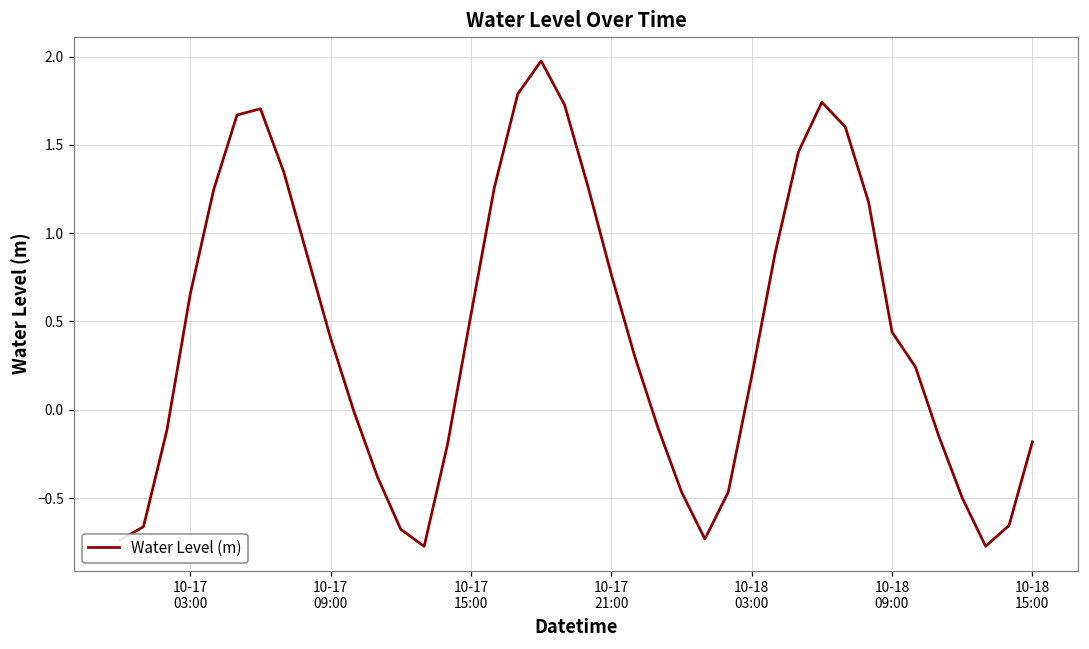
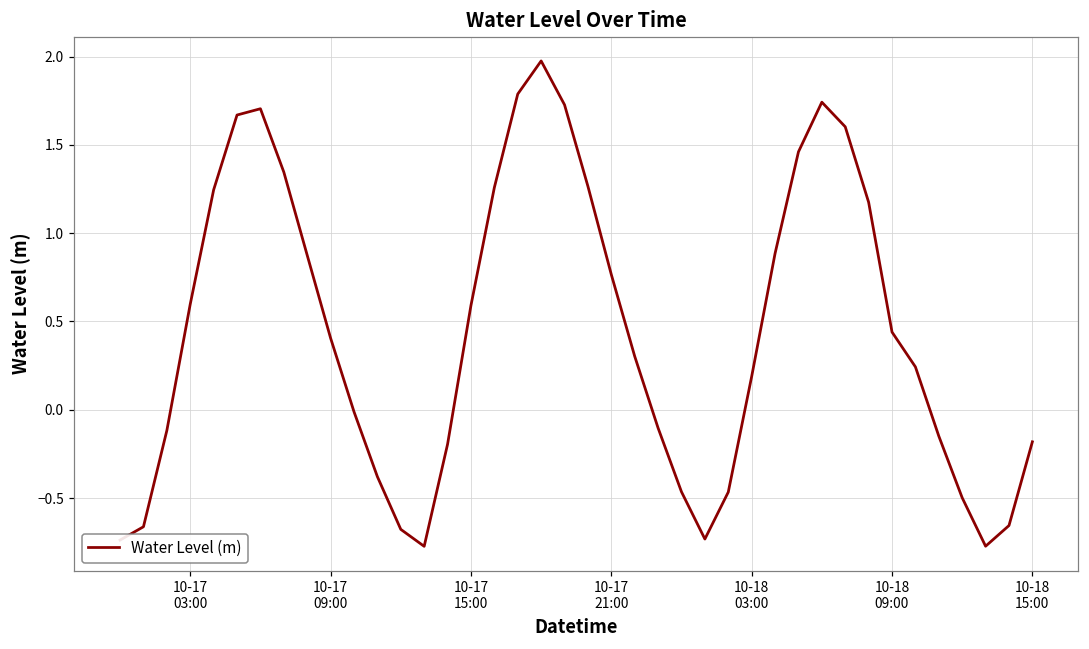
  {
-   "10-17 03:00": 0.65,
+   "10-17 03:00": 0.60,
    "10-17 09:00": 0.41,
-   "10-17 15:00": 0.54,
+   "10-17 15:00": 0.59,
    "10-17 21:00": 0.77,
    "10-18 03:00": 0.19,
    "10-18 09:00": 0.44,
    "10-18 15:00": -0.18
  }
